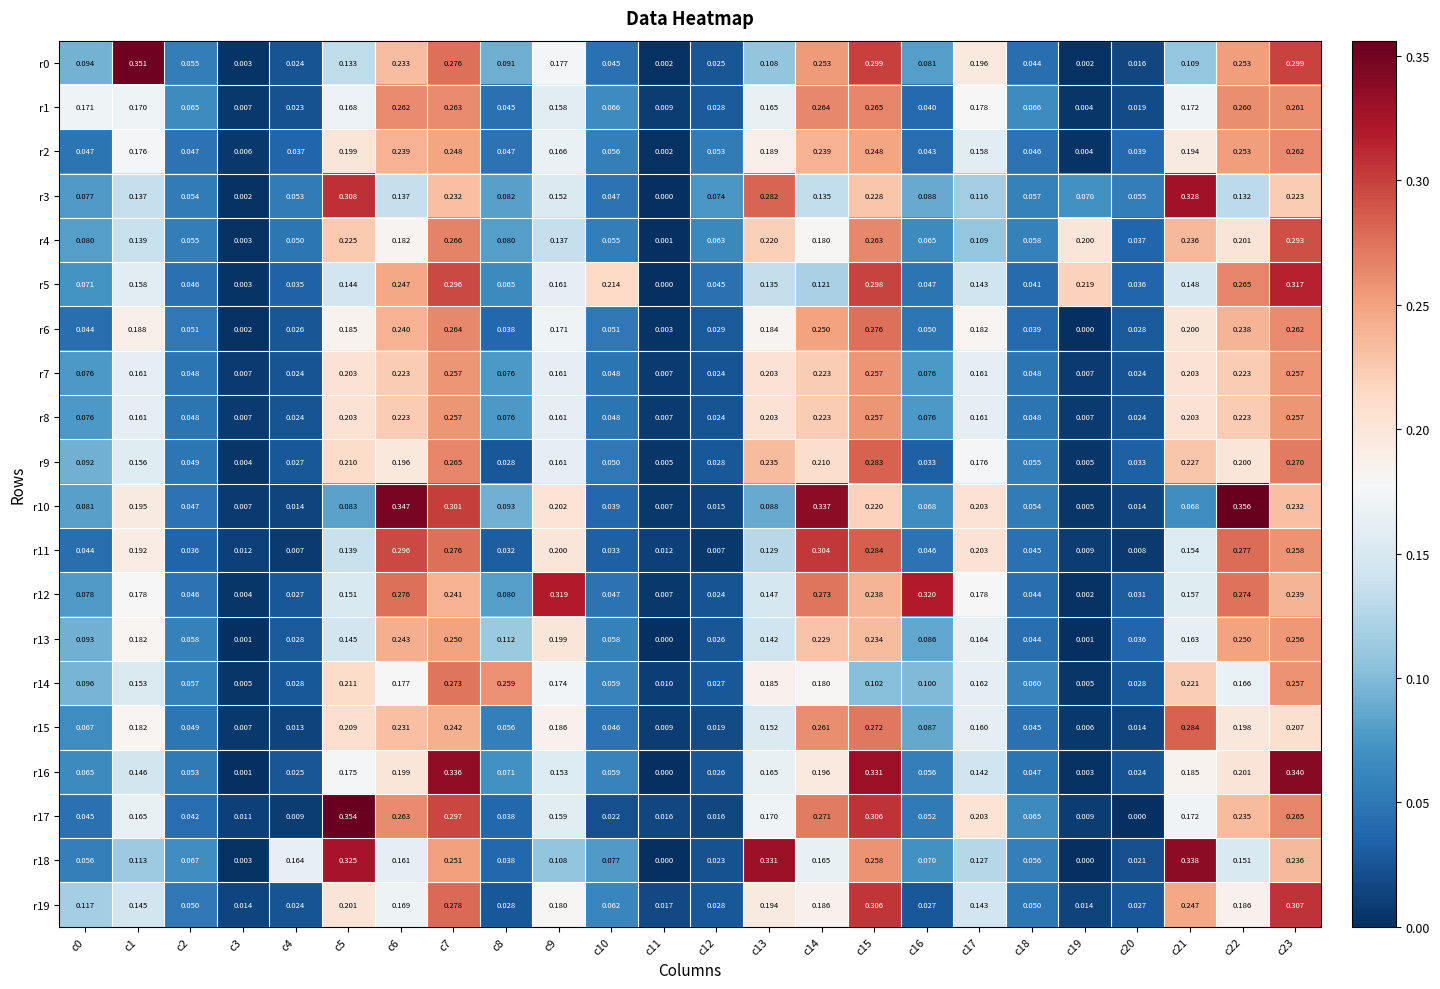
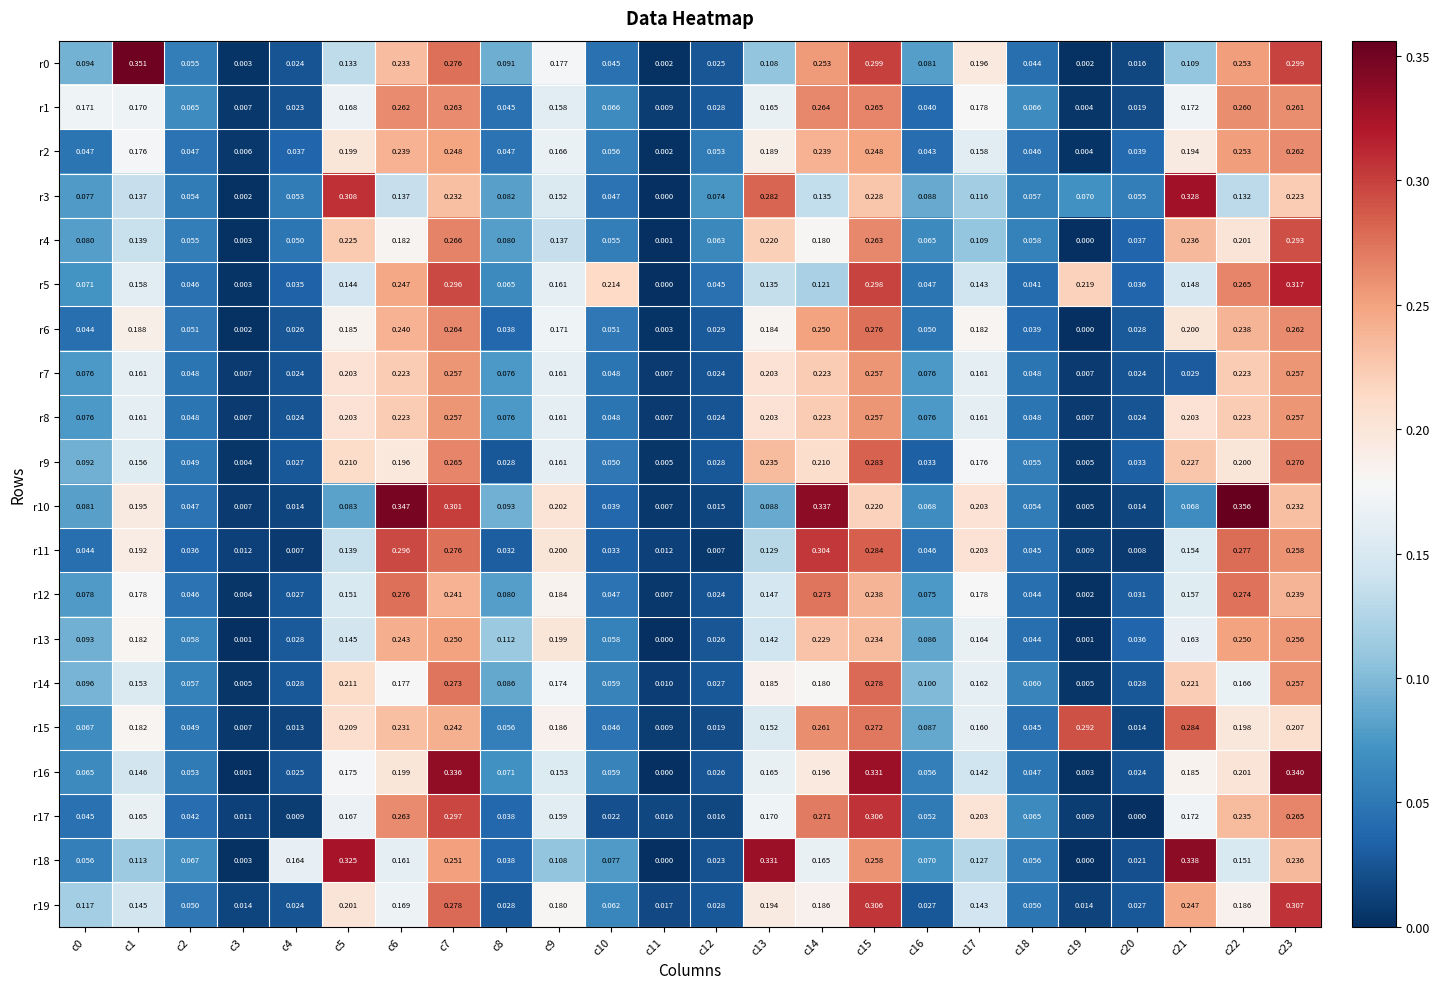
  {
    "r4": {
      "c0": 0.080,
      "c1": 0.139,
      "c2": 0.055,
      "c3": 0.003,
      "c4": 0.050,
      "c5": 0.225,
      "c6": 0.182,
      "c7": 0.266,
      "c8": 0.080,
      "c9": 0.137,
      "c10": 0.055,
      "c11": 0.001,
      "c12": 0.063,
      "c13": 0.220,
      "c14": 0.180,
      "c15": 0.263,
      "c16": 0.065,
      "c17": 0.109,
      "c18": 0.058,
-     "c19": 0.200,
+     "c19": 0.000,
      "c20": 0.037,
      "c21": 0.236,
      "c22": 0.201,
      "c23": 0.293
    },
    "r7": {
      "c0": 0.076,
      "c1": 0.161,
      "c2": 0.048,
      "c3": 0.007,
      "c4": 0.024,
      "c5": 0.203,
      "c6": 0.223,
      "c7": 0.257,
      "c8": 0.076,
      "c9": 0.161,
      "c10": 0.048,
      "c11": 0.007,
      "c12": 0.024,
      "c13": 0.203,
      "c14": 0.223,
      "c15": 0.257,
      "c16": 0.076,
      "c17": 0.161,
      "c18": 0.048,
      "c19": 0.007,
      "c20": 0.024,
-     "c21": 0.203,
+     "c21": 0.029,
      "c22": 0.223,
      "c23": 0.257
    },
    "r12": {
      "c0": 0.078,
      "c1": 0.178,
      "c2": 0.046,
      "c3": 0.004,
      "c4": 0.027,
      "c5": 0.151,
      "c6": 0.276,
      "c7": 0.241,
      "c8": 0.080,
-     "c9": 0.319,
+     "c9": 0.184,
      "c10": 0.047,
      "c11": 0.007,
      "c12": 0.024,
      "c13": 0.147,
      "c14": 0.273,
      "c15": 0.238,
-     "c16": 0.320,
+     "c16": 0.075,
      "c17": 0.178,
      "c18": 0.044,
      "c19": 0.002,
      "c20": 0.031,
      "c21": 0.157,
      "c22": 0.274,
      "c23": 0.239
    },
    "r14": {
      "c0": 0.096,
      "c1": 0.153,
      "c2": 0.057,
      "c3": 0.005,
      "c4": 0.028,
      "c5": 0.211,
      "c6": 0.177,
      "c7": 0.273,
-     "c8": 0.259,
+     "c8": 0.086,
      "c9": 0.174,
      "c10": 0.059,
      "c11": 0.010,
      "c12": 0.027,
      "c13": 0.185,
      "c14": 0.180,
-     "c15": 0.102,
+     "c15": 0.278,
      "c16": 0.100,
      "c17": 0.162,
      "c18": 0.060,
      "c19": 0.005,
      "c20": 0.028,
      "c21": 0.221,
      "c22": 0.166,
      "c23": 0.257
    },
    "r15": {
      "c0": 0.067,
      "c1": 0.182,
      "c2": 0.049,
      "c3": 0.007,
      "c4": 0.013,
      "c5": 0.209,
      "c6": 0.231,
      "c7": 0.242,
      "c8": 0.056,
      "c9": 0.186,
      "c10": 0.046,
      "c11": 0.009,
      "c12": 0.019,
      "c13": 0.152,
      "c14": 0.261,
      "c15": 0.272,
      "c16": 0.087,
      "c17": 0.160,
      "c18": 0.045,
-     "c19": 0.006,
+     "c19": 0.292,
      "c20": 0.014,
      "c21": 0.284,
      "c22": 0.198,
      "c23": 0.207
    },
    "r17": {
      "c0": 0.045,
      "c1": 0.165,
      "c2": 0.042,
      "c3": 0.011,
      "c4": 0.009,
-     "c5": 0.354,
+     "c5": 0.167,
      "c6": 0.263,
      "c7": 0.297,
      "c8": 0.038,
      "c9": 0.159,
      "c10": 0.022,
      "c11": 0.016,
      "c12": 0.016,
      "c13": 0.170,
      "c14": 0.271,
      "c15": 0.306,
      "c16": 0.052,
      "c17": 0.203,
      "c18": 0.065,
      "c19": 0.009,
      "c20": 0.000,
      "c21": 0.172,
      "c22": 0.235,
      "c23": 0.265
    }
  }
